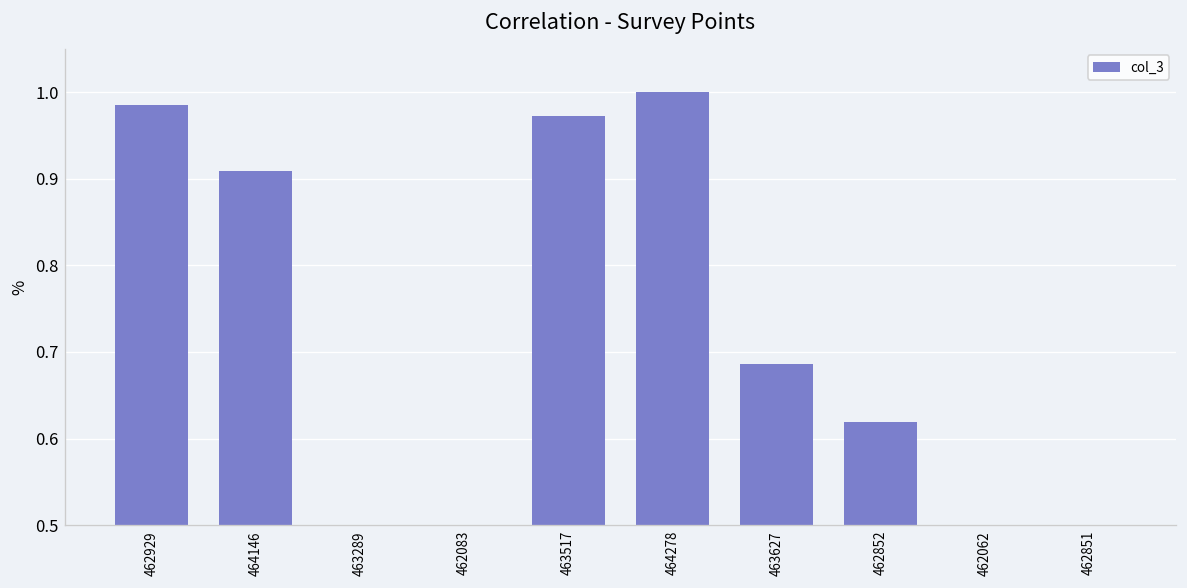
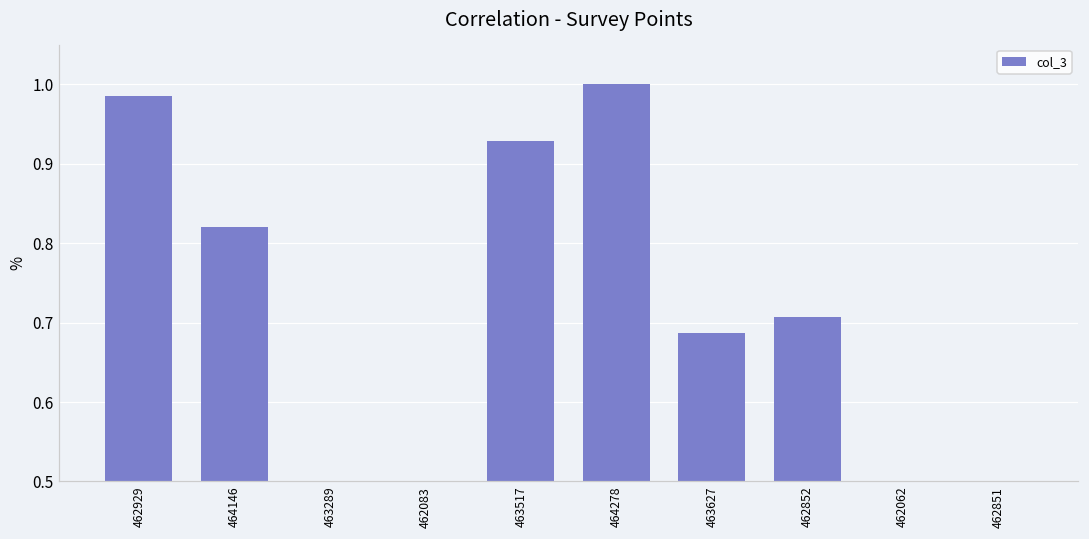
  {
    "462929": 0.99,
-   "464146": 0.91,
-   "463517": 0.97,
+   "464146": 0.82,
+   "463517": 0.93,
    "464278": 1.00,
    "463627": 0.69,
-   "462852": 0.62
+   "462852": 0.71
  }
